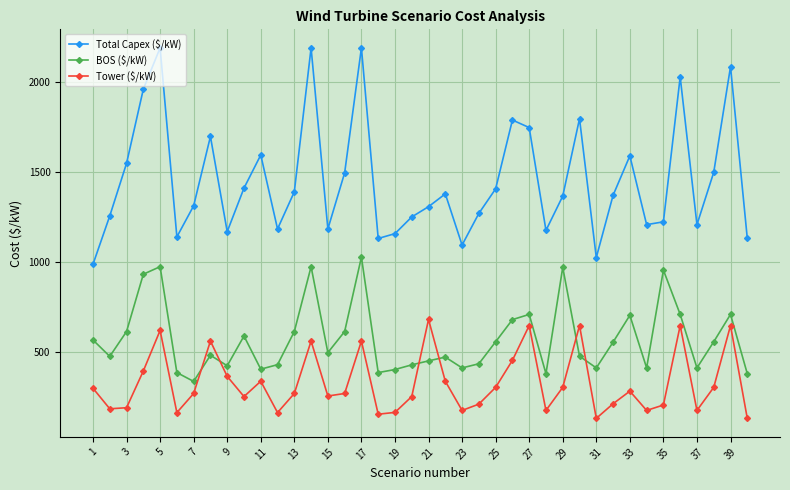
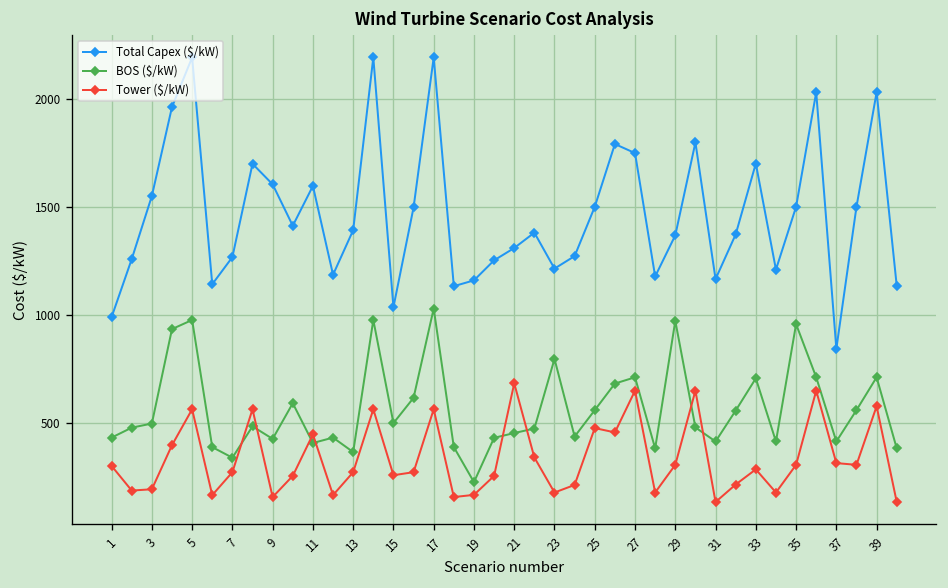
  {
    "Total Capex ($/kW)": {
      "1": 990,
      "3": 1550,
-     "7": 1310,
-     "9": 1170,
+     "7": 1270,
+     "9": 1600,
      "11": 1600,
      "13": 1390,
-     "15": 1190,
+     "15": 1040,
      "17": 2190,
      "19": 1160,
      "21": 1310,
-     "23": 1100,
-     "25": 1410,
+     "23": 1210,
+     "25": 1500,
      "27": 1750,
      "29": 1370,
-     "31": 1030,
-     "33": 1590,
-     "35": 1220,
-     "37": 1210,
-     "39": 2090
+     "31": 1170,
+     "33": 1700,
+     "35": 1500,
+     "37": 840,
+     "39": 2030
    },
    "BOS ($/kW)": {
-     "1": 570,
-     "3": 620,
+     "1": 430,
+     "3": 500,
      "5": 980,
      "7": 340,
      "9": 430,
      "11": 410,
-     "13": 620,
+     "13": 370,
      "15": 500,
      "17": 1030,
-     "19": 410,
+     "19": 230,
      "21": 450,
-     "23": 410,
+     "23": 800,
      "25": 560,
      "27": 710,
      "29": 970,
      "31": 410,
      "33": 710,
      "35": 960,
      "37": 410,
      "39": 710
    },
    "Tower ($/kW)": {
      "1": 300,
      "3": 190,
-     "5": 620,
+     "5": 560,
      "7": 270,
-     "9": 370,
-     "11": 340,
+     "9": 160,
+     "11": 450,
      "13": 270,
      "15": 260,
      "17": 560,
      "19": 170,
      "21": 680,
      "23": 180,
-     "25": 310,
+     "25": 480,
      "27": 650,
      "29": 310,
      "31": 130,
      "33": 290,
-     "35": 210,
-     "37": 180,
-     "39": 650
+     "35": 310,
+     "37": 310,
+     "39": 580
    }
  }
